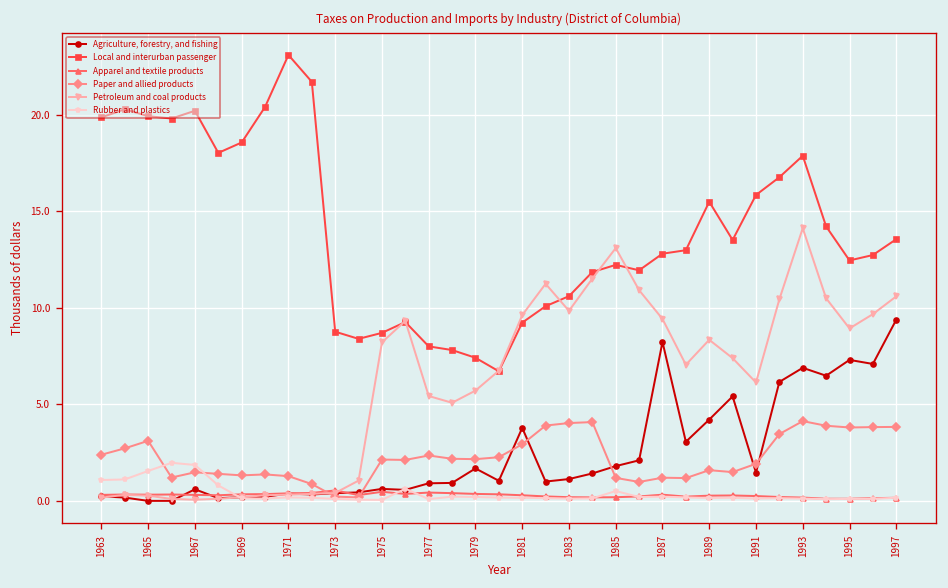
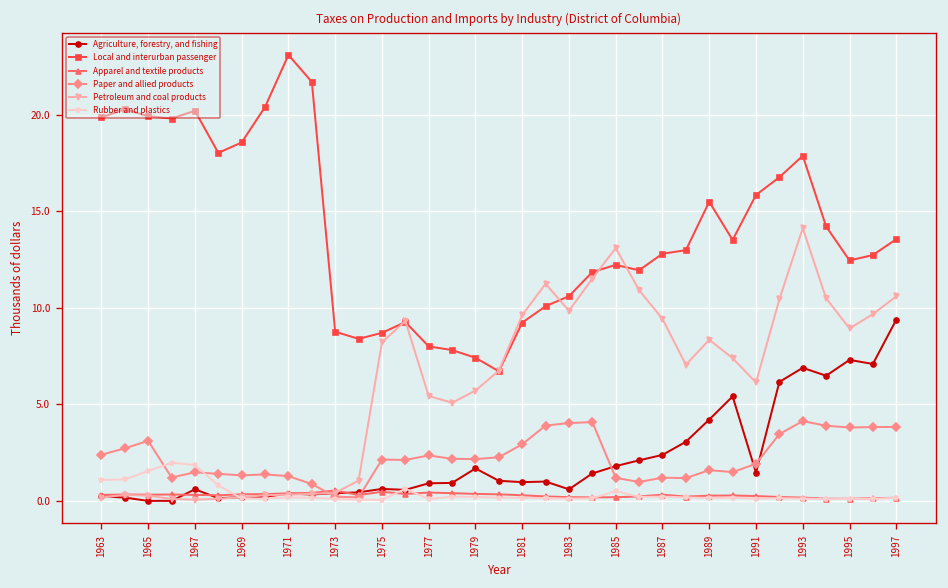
  {
    "Agriculture, forestry, and fishing": {
      "1965": 0.0,
      "1967": 0.6,
      "1977": 0.9,
      "1979": 1.7,
-     "1981": 3.8,
-     "1983": 1.1,
+     "1981": 1.0,
+     "1983": 0.6,
      "1985": 1.8,
-     "1987": 8.2,
+     "1987": 2.4,
      "1989": 4.2,
      "1991": 1.5,
      "1993": 6.9,
      "1995": 7.3,
      "1997": 9.4
    }
  }
